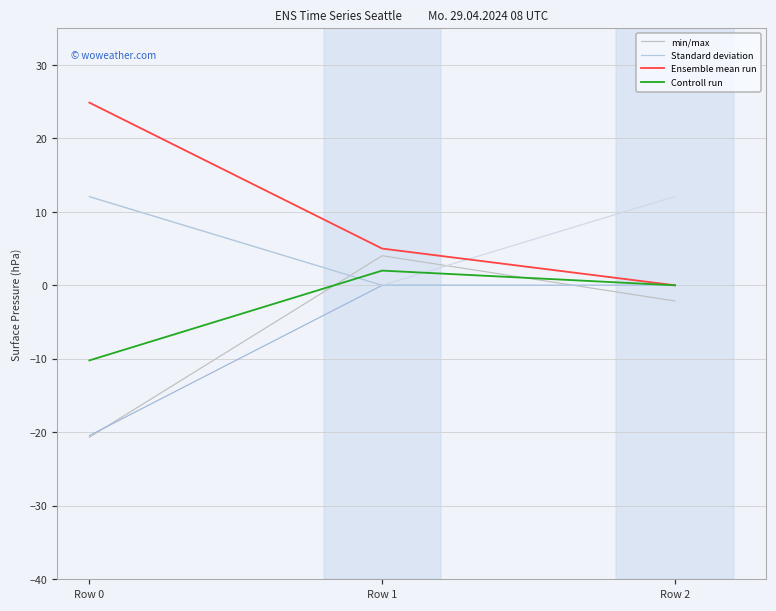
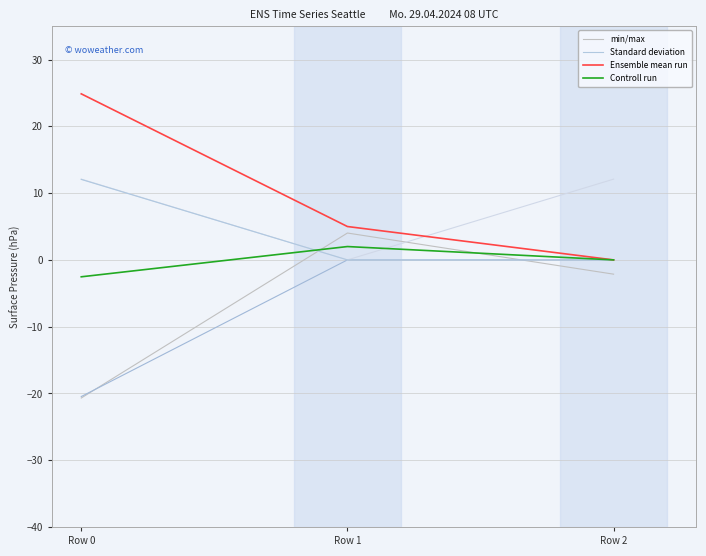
  {
    "Ensemble mean run": {
      "Row 0": 25,
      "Row 1": 5
    },
    "Controll run": {
-     "Row 0": -10,
+     "Row 0": -3,
      "Row 1": 2
    }
  }
